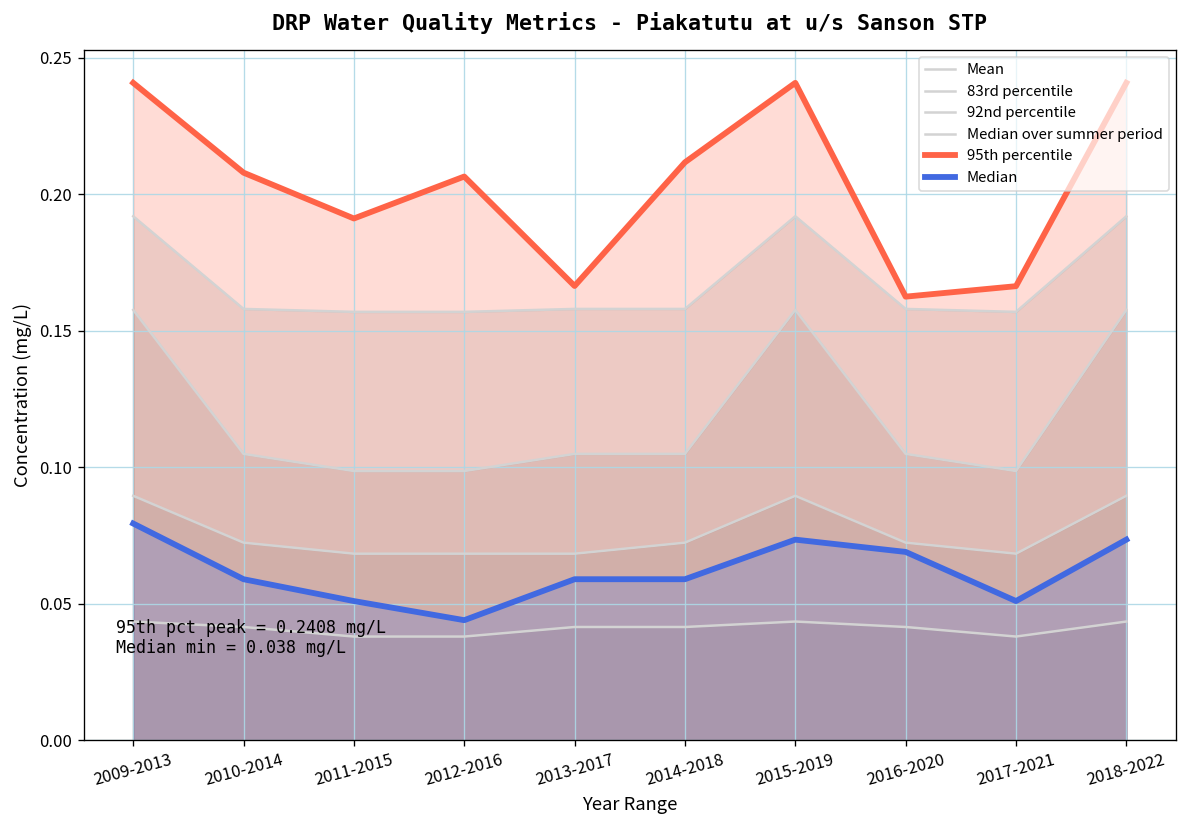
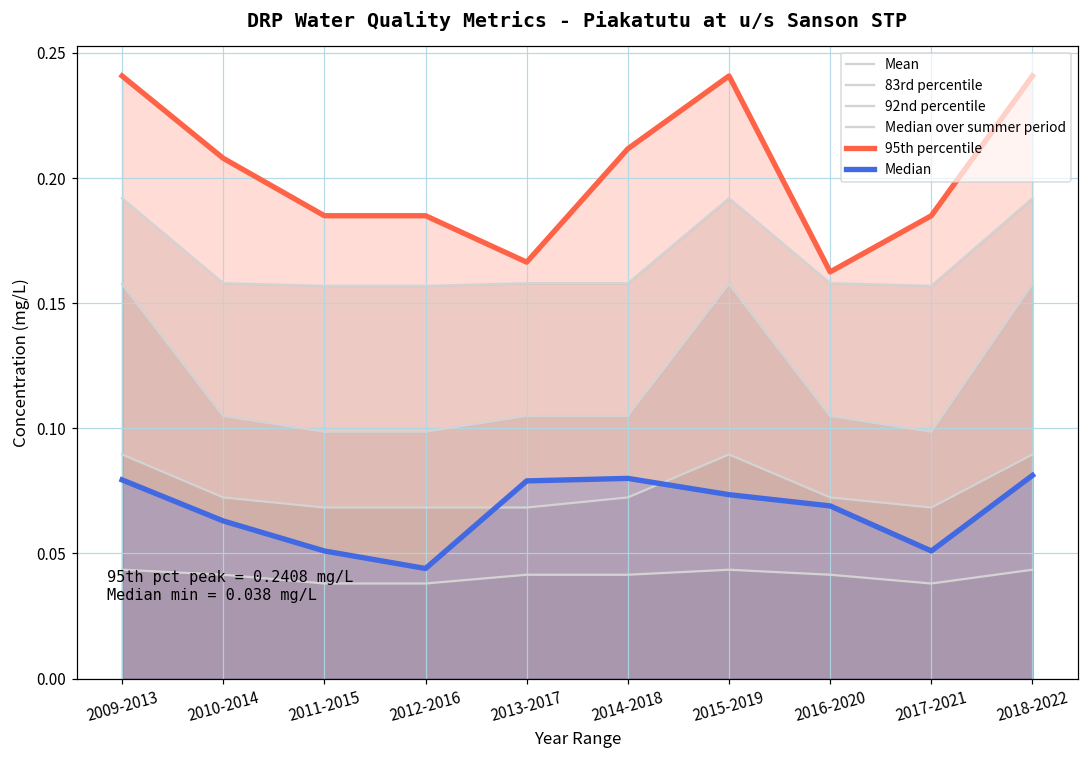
  {
    "95th percentile": {
      "2009-2013": 0.241,
      "2010-2014": 0.208,
-     "2011-2015": 0.191,
-     "2012-2016": 0.206,
+     "2011-2015": 0.185,
+     "2012-2016": 0.185,
      "2013-2017": 0.166,
      "2014-2018": 0.212,
      "2015-2019": 0.241,
      "2016-2020": 0.163,
-     "2017-2021": 0.166
+     "2017-2021": 0.185
    },
    "Median": {
      "2009-2013": 0.079,
-     "2010-2014": 0.059,
+     "2010-2014": 0.063,
      "2011-2015": 0.051,
      "2012-2016": 0.044,
-     "2013-2017": 0.059,
-     "2014-2018": 0.059,
+     "2013-2017": 0.079,
+     "2014-2018": 0.080,
      "2015-2019": 0.074,
      "2016-2020": 0.069,
      "2017-2021": 0.051,
-     "2018-2022": 0.074
+     "2018-2022": 0.081
    }
  }
